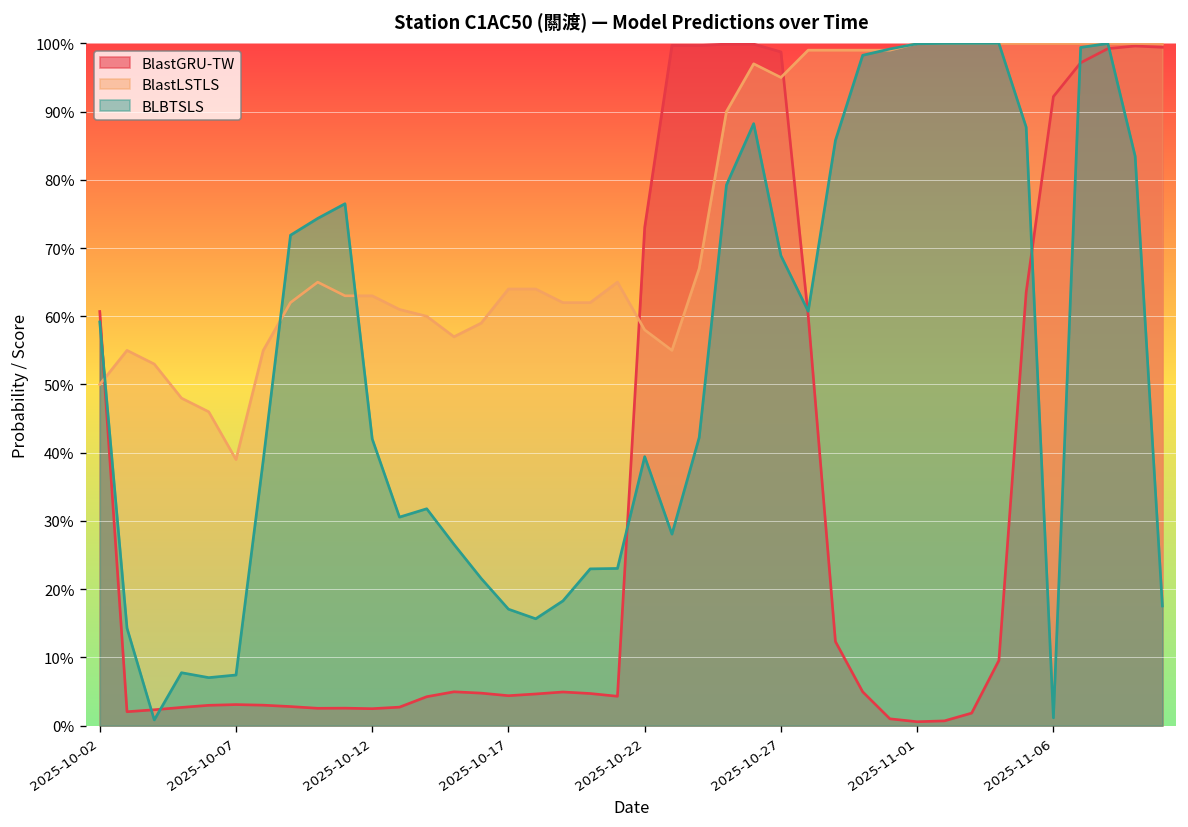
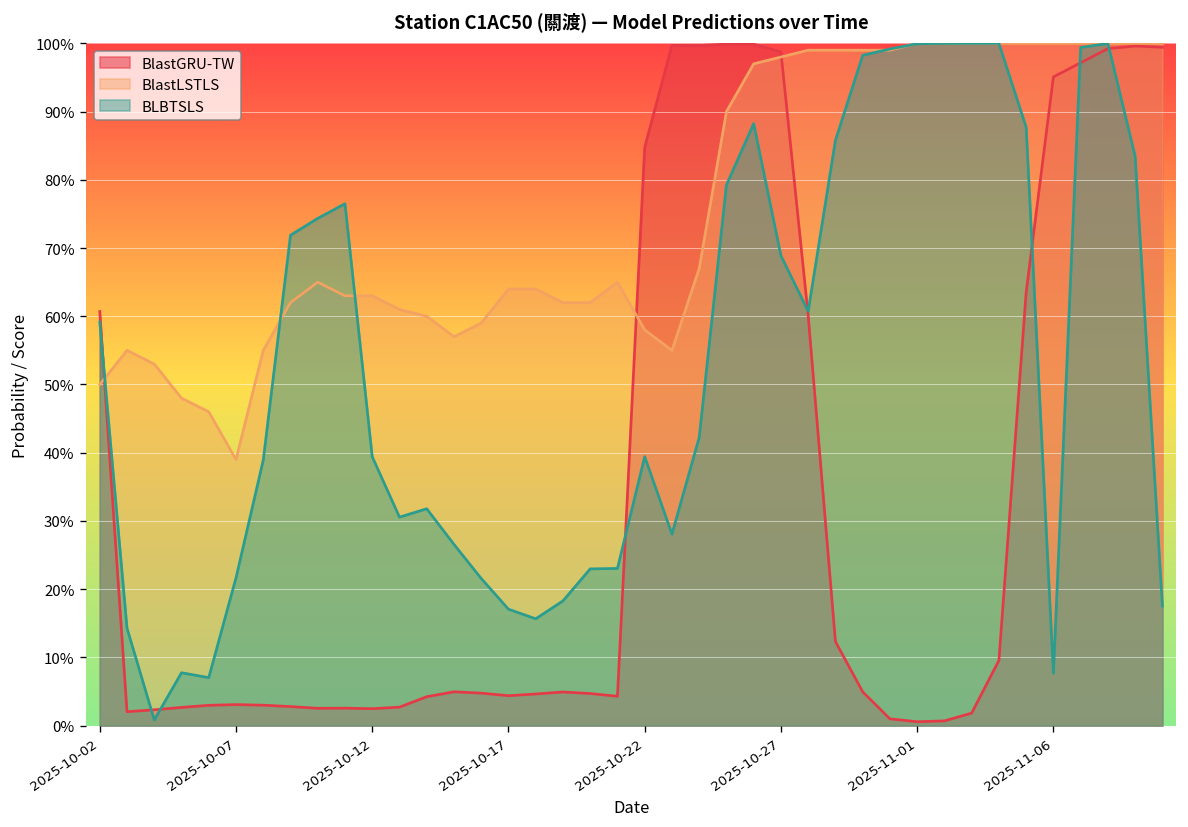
  {
    "BlastGRU-TW": {
      "2025-10-02": "61%",
      "2025-10-07": "3%",
      "2025-10-12": "2%",
      "2025-10-17": "4%",
-     "2025-10-22": "73%",
+     "2025-10-22": "85%",
      "2025-10-27": "99%",
      "2025-11-01": "1%",
-     "2025-11-06": "92%"
+     "2025-11-06": "95%"
    },
    "BlastLSTLS": {
      "2025-10-02": "50%",
      "2025-10-07": "39%",
      "2025-10-12": "63%",
      "2025-10-17": "64%",
      "2025-10-22": "58%",
-     "2025-10-27": "95%",
+     "2025-10-27": "98%",
      "2025-11-06": "100%"
    },
    "BLBTSLS": {
      "2025-10-02": "59%",
-     "2025-10-07": "7%",
-     "2025-10-12": "42%",
+     "2025-10-07": "22%",
+     "2025-10-12": "39%",
      "2025-10-17": "17%",
      "2025-10-22": "39%",
      "2025-10-27": "69%",
-     "2025-11-06": "1%"
+     "2025-11-06": "8%"
    }
  }
